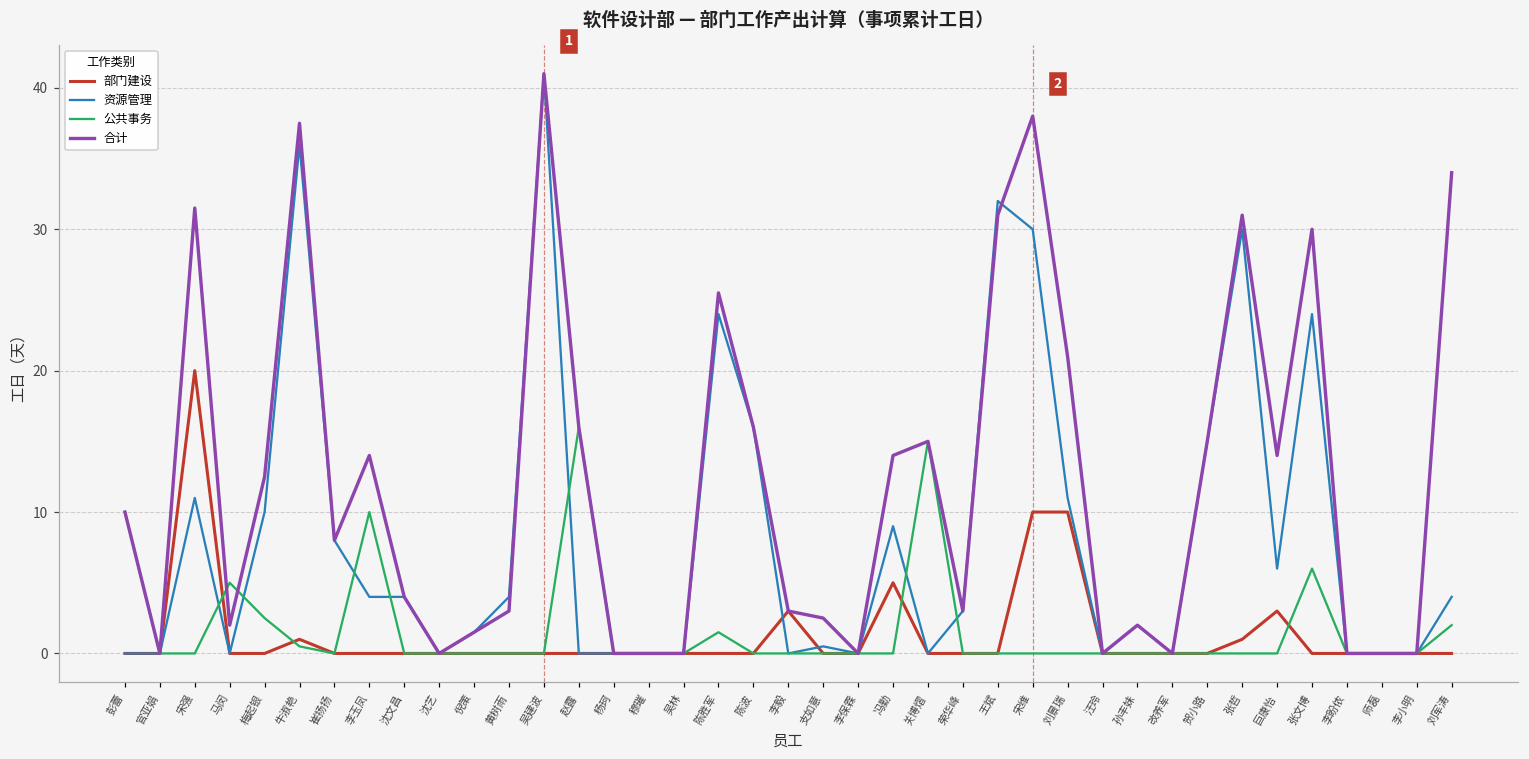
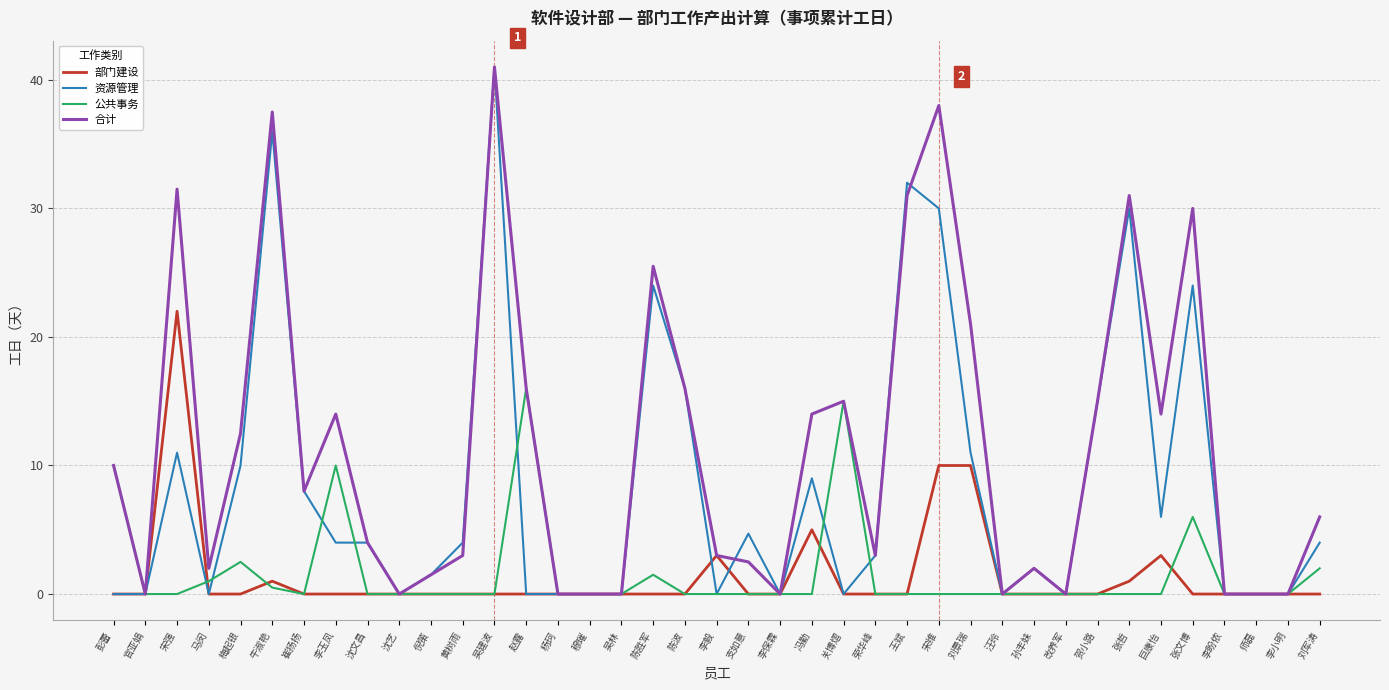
  {
    "部门建设": {
-     "宋强": 20,
+     "宋强": 22,
      "梅起银": 0,
      "牛淑艳": 1,
      "李玉凤": 0,
      "陈胜军": 0,
      "冯勤": 5,
      "宋维": 10,
      "刘景瑞": 10,
      "张哲": 1,
      "巨康怡": 3,
      "张文博": 0,
      "刘军涛": 0
    },
    "资源管理": {
      "宋强": 11.0,
      "梅起银": 10.0,
      "牛淑艳": 36.0,
      "李玉凤": 4.0,
      "黄树雨": 4.0,
      "陈胜军": 24.0,
-     "支如意": 0.5,
+     "支如意": 4.7,
      "冯勤": 9.0,
      "王斌": 32.0,
      "宋维": 30.0,
      "刘景瑞": 11.0,
      "张哲": 30.0,
      "巨康怡": 6.0,
      "张文博": 24.0,
      "刘军涛": 4.0
    },
    "公共事务": {
      "宋强": 0,
-     "马闵": 5,
+     "马闵": 1,
      "梅起银": 2.5,
      "牛淑艳": 0.5,
      "李玉凤": 10,
      "陈胜军": 1.5,
      "冯勤": 0,
      "宋维": 0,
      "刘景瑞": 0,
      "张哲": 0,
      "巨康怡": 0,
      "张文博": 6,
      "刘军涛": 2
    },
    "合计": {
      "宋强": 31.5,
      "马闵": 2,
      "梅起银": 12.5,
      "牛淑艳": 37.5,
      "李玉凤": 14,
      "黄树雨": 3,
      "陈胜军": 25.5,
      "支如意": 2.5,
      "冯勤": 14,
      "王斌": 31,
      "宋维": 38,
      "刘景瑞": 21,
      "张哲": 31,
      "巨康怡": 14,
      "张文博": 30,
-     "刘军涛": 34
+     "刘军涛": 6
    }
  }
